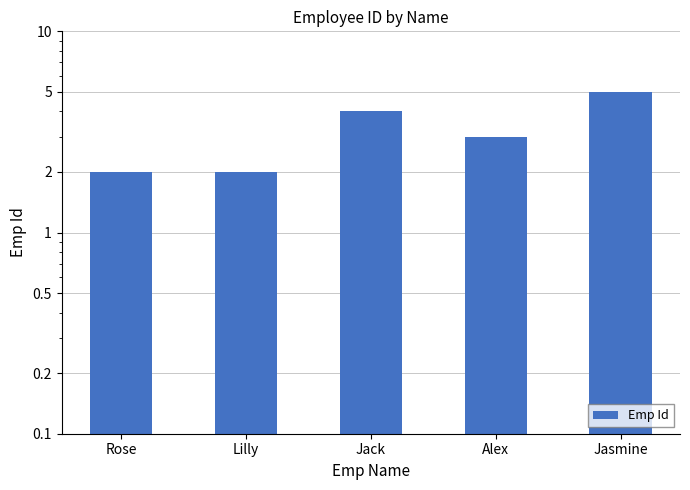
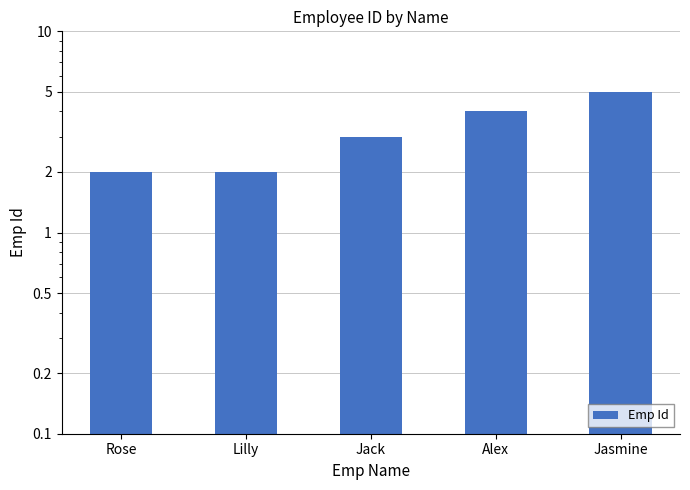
  {
    "Rose": 2,
    "Lilly": 2,
-   "Jack": 4,
-   "Alex": 3,
+   "Jack": 3,
+   "Alex": 4,
    "Jasmine": 5
  }
